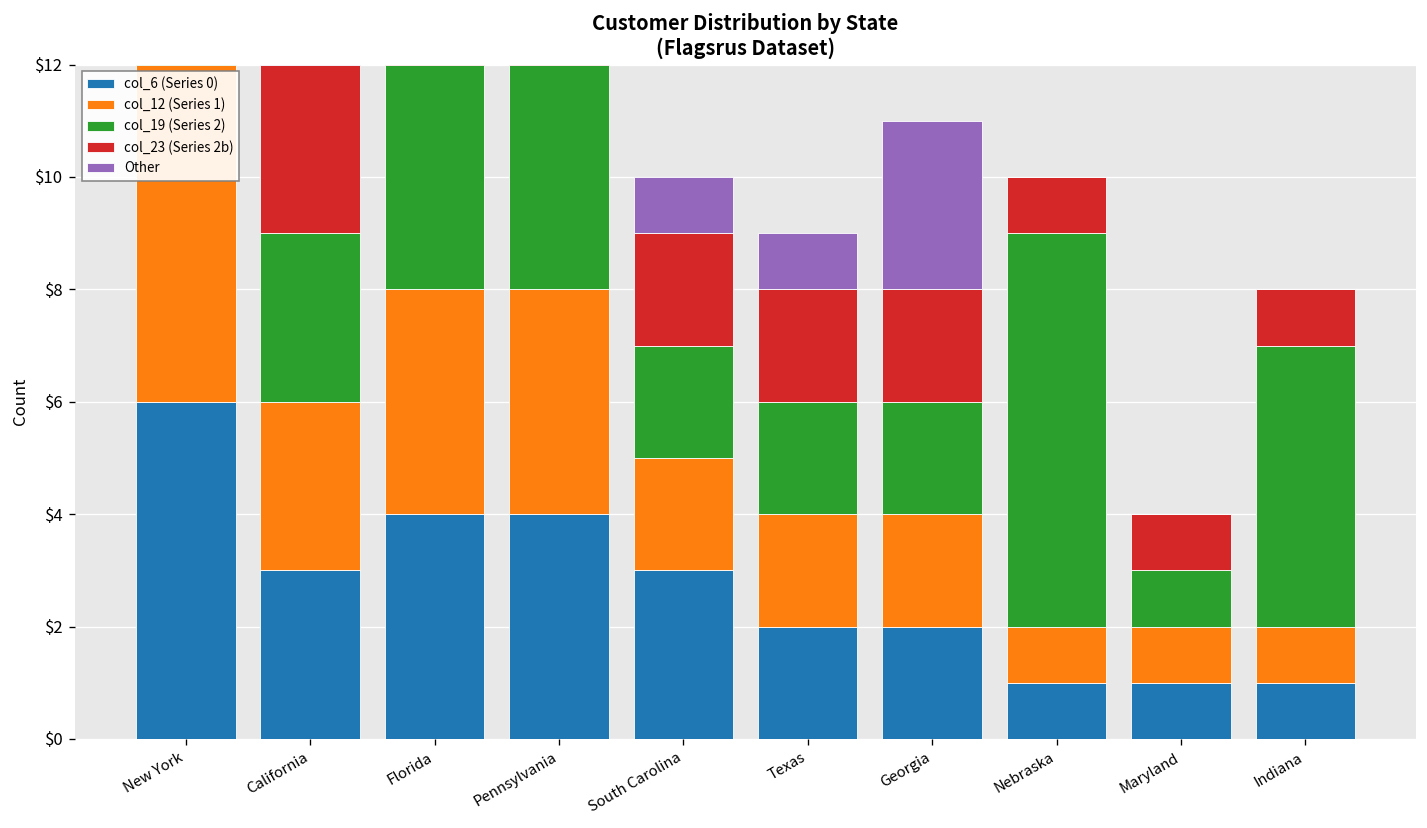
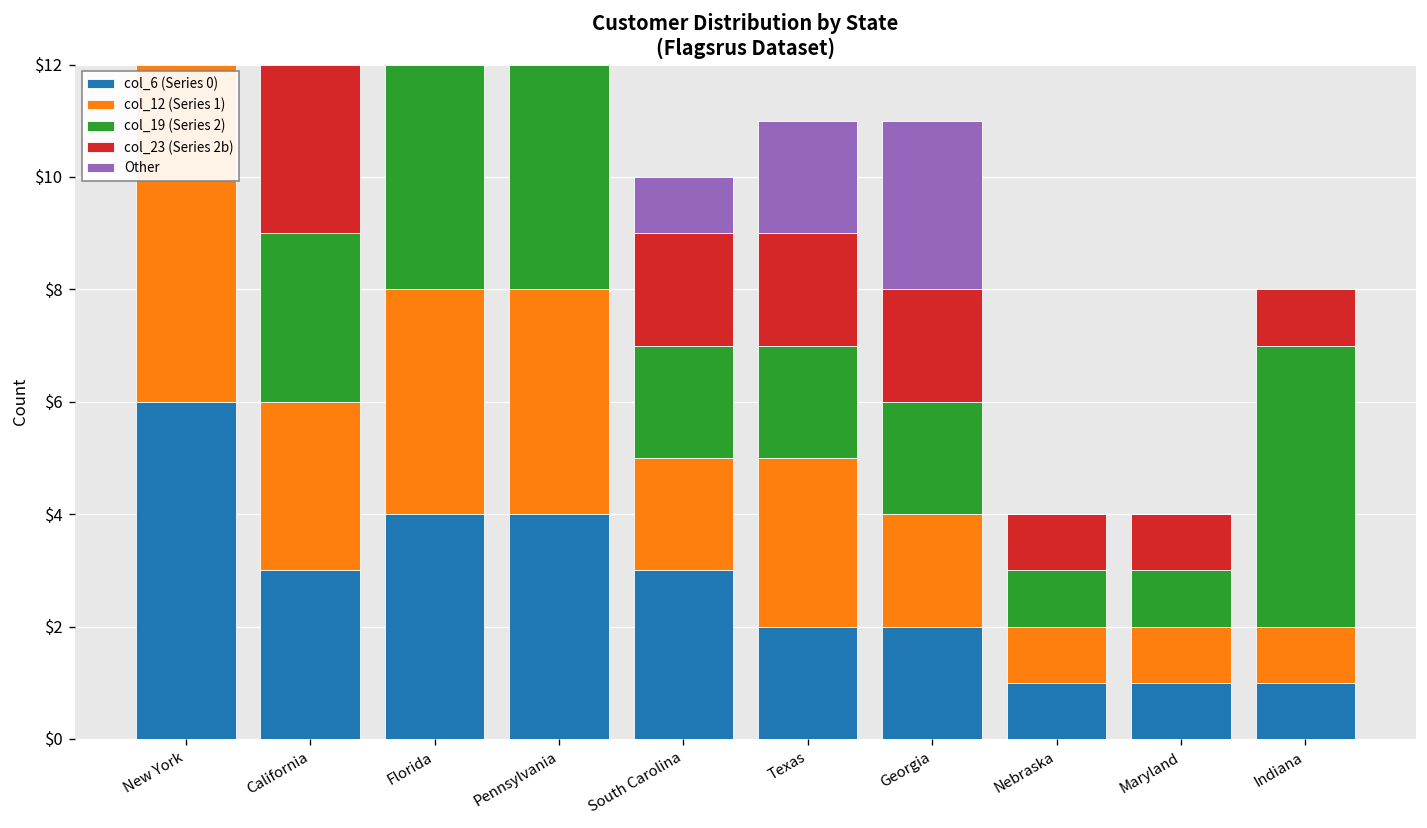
  {
    "col_6 (Series 0)": {
      "New York": "$6",
      "California": "$3",
      "Florida": "$4",
      "Pennsylvania": "$4",
      "South Carolina": "$3",
      "Texas": "$2",
      "Georgia": "$2",
      "Nebraska": "$1",
      "Maryland": "$1",
      "Indiana": "$1"
    },
    "col_12 (Series 1)": {
      "New York": "$6",
      "California": "$3",
      "Florida": "$4",
      "Pennsylvania": "$4",
      "South Carolina": "$2",
-     "Texas": "$2",
+     "Texas": "$3",
      "Georgia": "$2",
      "Nebraska": "$1",
      "Maryland": "$1",
      "Indiana": "$1"
    },
    "col_19 (Series 2)": {
      "California": "$3",
      "Florida": "$4",
      "Pennsylvania": "$4",
      "South Carolina": "$2",
      "Texas": "$2",
      "Georgia": "$2",
-     "Nebraska": "$7",
+     "Nebraska": "$1",
      "Maryland": "$1",
      "Indiana": "$5"
    },
    "col_23 (Series 2b)": {
      "California": "$3",
      "South Carolina": "$2",
      "Texas": "$2",
      "Georgia": "$2",
      "Nebraska": "$1",
      "Maryland": "$1",
      "Indiana": "$1"
    },
    "Other": {
      "South Carolina": "$1",
-     "Texas": "$1",
+     "Texas": "$2",
      "Georgia": "$3",
      "Nebraska": "$0",
      "Maryland": "$0",
      "Indiana": "$0"
    }
  }
